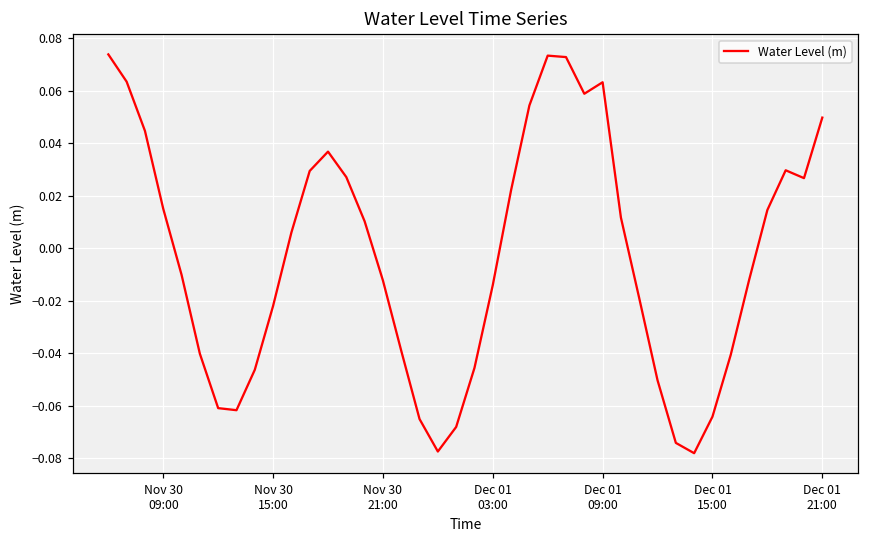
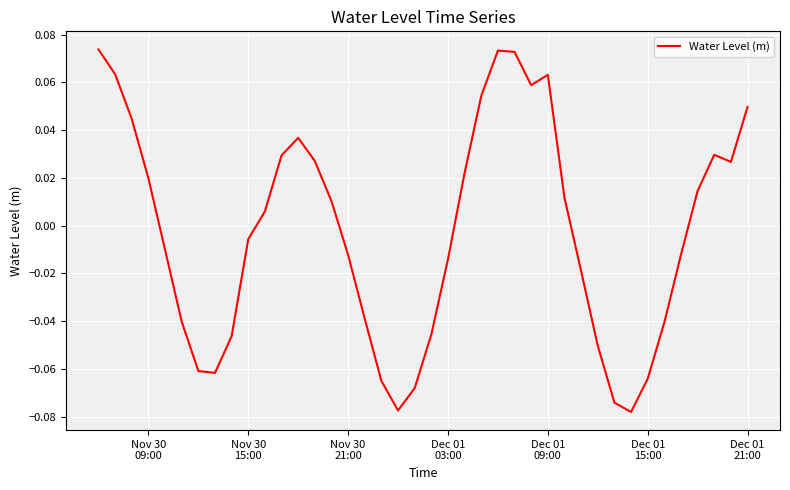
  {
-   "Nov 30 09:00": 0.015,
-   "Nov 30 15:00": -0.022,
+   "Nov 30 09:00": 0.020,
+   "Nov 30 15:00": -0.006,
    "Nov 30 21:00": -0.012,
    "Dec 01 03:00": -0.014,
    "Dec 01 09:00": 0.063,
    "Dec 01 15:00": -0.064,
    "Dec 01 21:00": 0.050
  }
